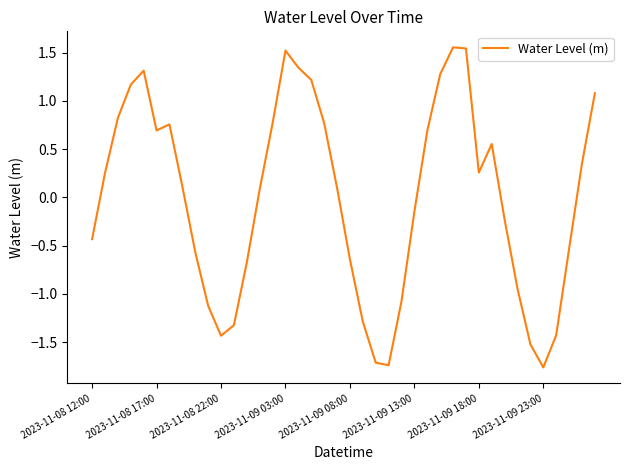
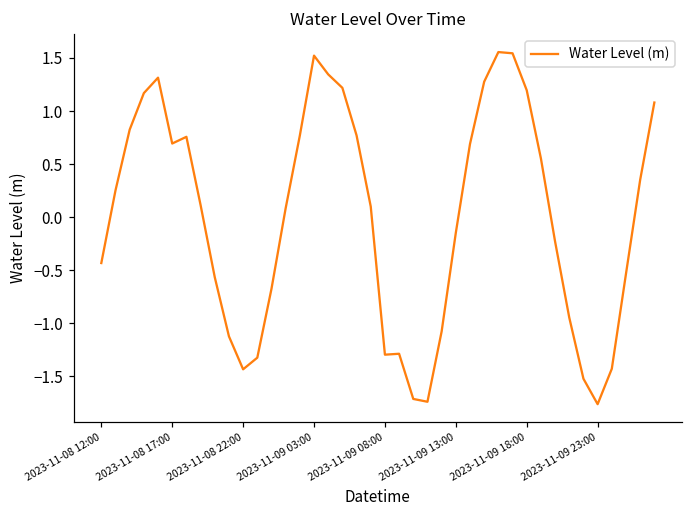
  {
    "2023-11-08 12:00": -0.4,
    "2023-11-08 17:00": 0.7,
    "2023-11-08 22:00": -1.4,
    "2023-11-09 03:00": 1.5,
-   "2023-11-09 08:00": -0.6,
+   "2023-11-09 08:00": -1.3,
    "2023-11-09 13:00": -0.1,
-   "2023-11-09 18:00": 0.3,
+   "2023-11-09 18:00": 1.2,
    "2023-11-09 23:00": -1.8
  }
